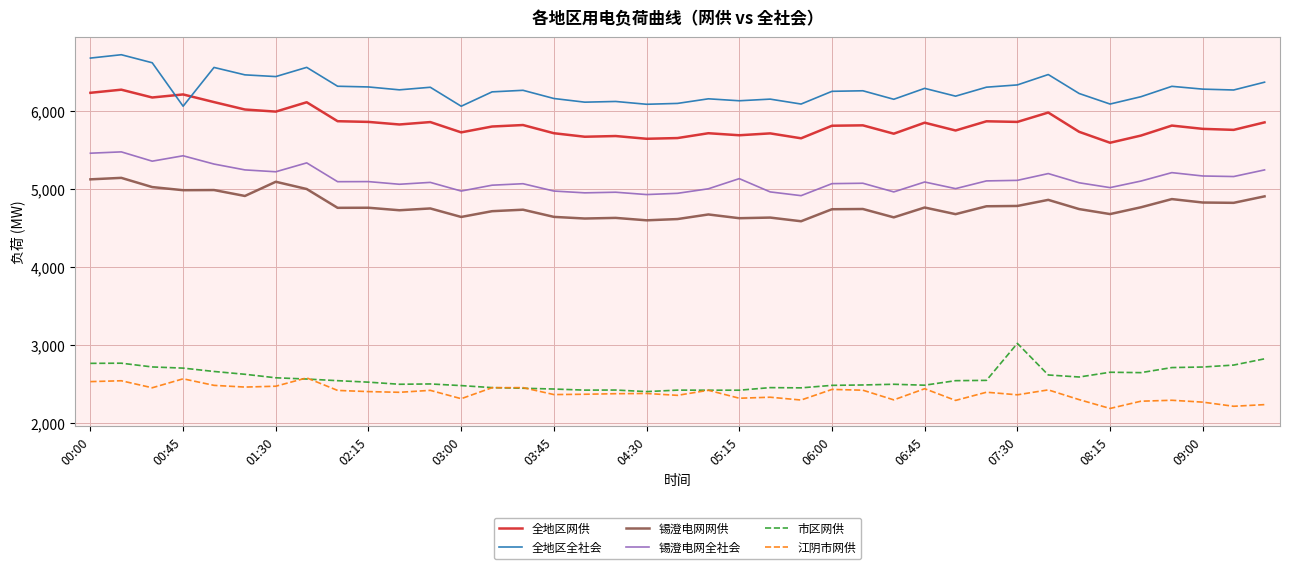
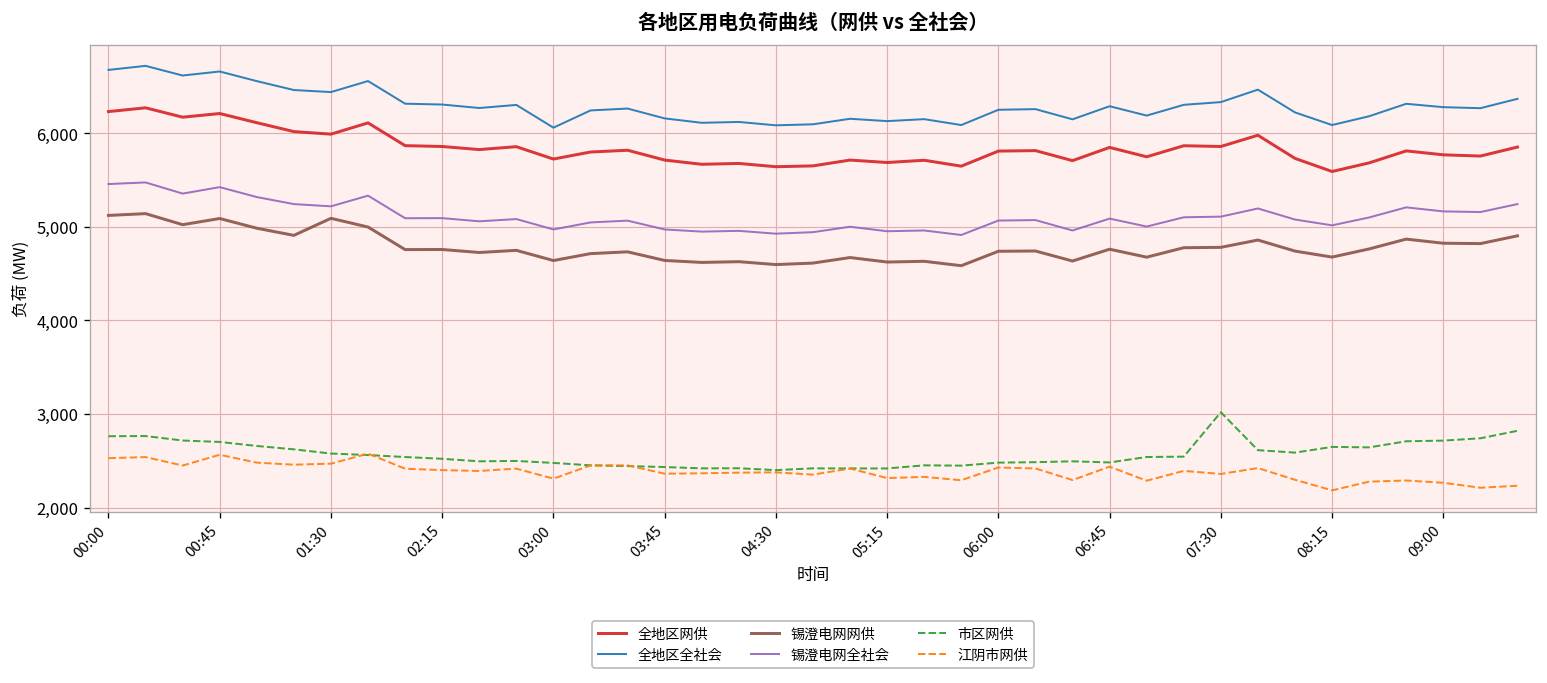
  {
    "全地区网供": {
      "00:00": "6,200",
      "00:45": "6,200",
      "01:30": "6,000",
      "02:15": "5,900",
      "03:00": "5,700",
      "03:45": "5,700",
      "04:30": "5,600",
      "05:15": "5,700",
      "06:00": "5,800",
      "06:45": "5,800",
      "07:30": "5,900",
      "08:15": "5,600",
      "09:00": "5,800"
    },
    "全地区全社会": {
      "00:00": "6,700",
-     "00:45": "6,100",
+     "00:45": "6,700",
      "01:30": "6,400",
      "02:15": "6,300",
      "03:00": "6,100",
      "03:45": "6,200",
      "04:30": "6,100",
      "05:15": "6,100",
      "06:00": "6,300",
      "06:45": "6,300",
      "07:30": "6,300",
      "08:15": "6,100",
      "09:00": "6,300"
    },
    "锡澄电网网供": {
      "00:00": "5,100",
-     "00:45": "5,000",
+     "00:45": "5,100",
      "01:30": "5,100",
      "02:15": "4,800",
      "03:00": "4,600",
      "03:45": "4,600",
      "04:30": "4,600",
      "05:15": "4,600",
      "06:00": "4,700",
      "06:45": "4,800",
      "07:30": "4,800",
      "08:15": "4,700",
      "09:00": "4,800"
    },
    "锡澄电网全社会": {
      "00:00": "5,500",
      "00:45": "5,400",
      "01:30": "5,200",
      "02:15": "5,100",
      "03:00": "5,000",
      "03:45": "5,000",
      "04:30": "4,900",
-     "05:15": "5,100",
+     "05:15": "5,000",
      "06:00": "5,100",
      "06:45": "5,100",
      "07:30": "5,100",
      "08:15": "5,000",
      "09:00": "5,200"
    },
    "市区网供": {
      "00:00": "2,800",
      "00:45": "2,700",
      "01:30": "2,600",
      "02:15": "2,500",
      "03:00": "2,500",
      "03:45": "2,400",
      "05:15": "2,400",
      "06:00": "2,500",
      "06:45": "2,500",
      "07:30": "3,000",
      "08:15": "2,700",
      "09:00": "2,700"
    },
    "江阴市网供": {
      "00:00": "2,500",
      "00:45": "2,600",
      "01:30": "2,500",
      "02:15": "2,400",
      "03:00": "2,300",
      "03:45": "2,400",
      "05:15": "2,300",
      "06:00": "2,400",
      "06:45": "2,400",
      "07:30": "2,400",
      "08:15": "2,200",
      "09:00": "2,300"
    }
  }
